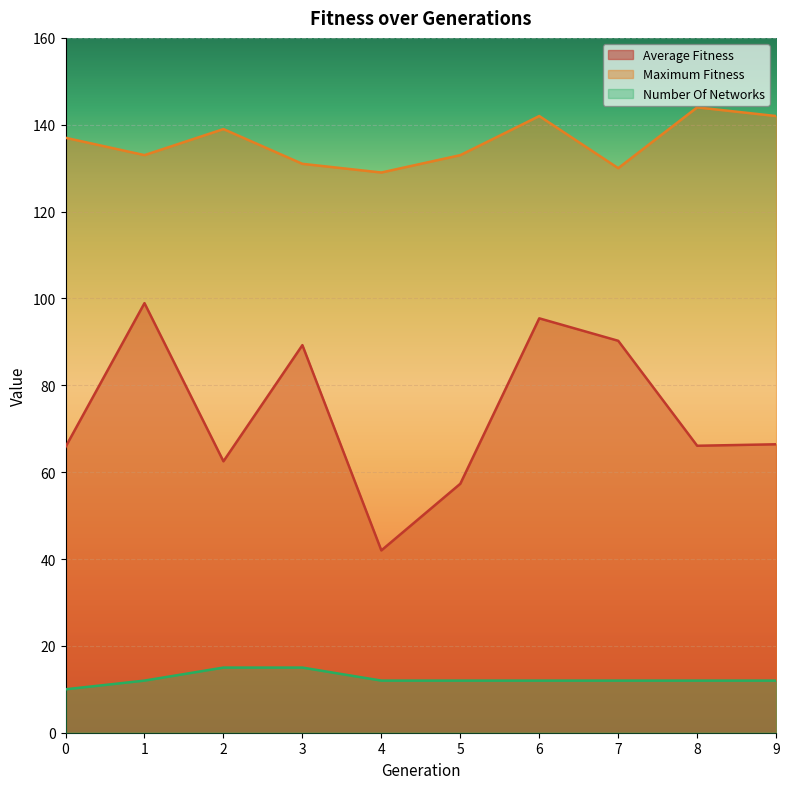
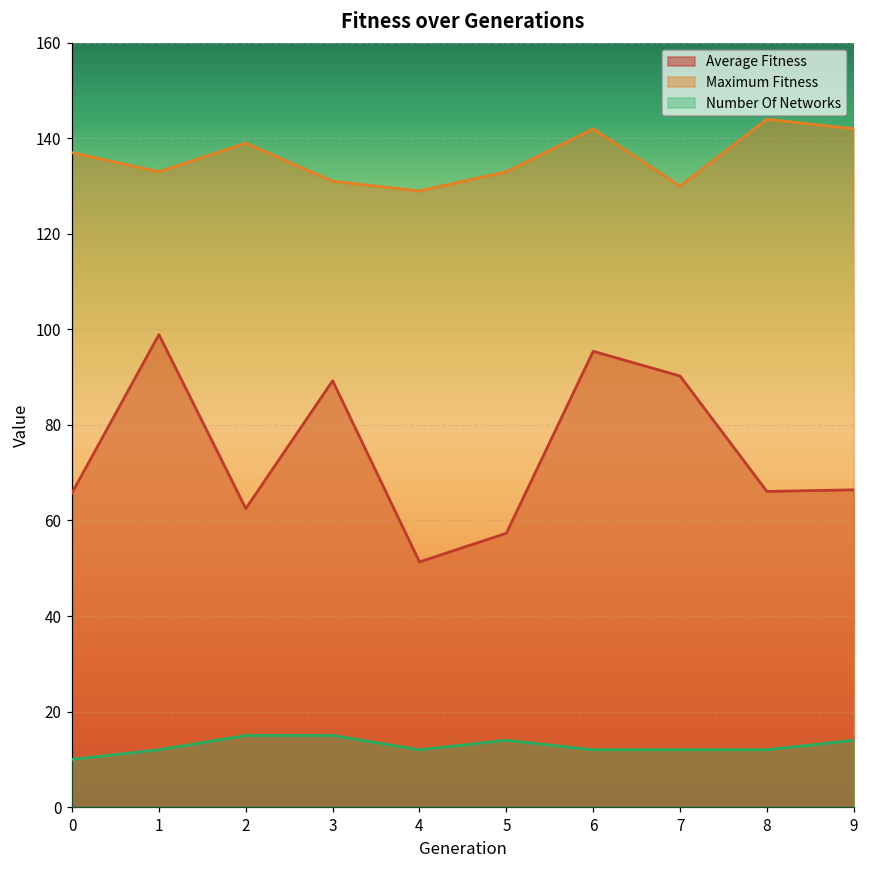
  {
    "Average Fitness": {
      "0": 66,
      "1": 99,
      "2": 63,
      "3": 89,
-     "4": 42,
+     "4": 51,
      "5": 57,
      "6": 95,
      "7": 90,
      "8": 66,
      "9": 66
    },
    "Maximum Fitness": {
      "0": 137,
      "1": 133,
      "2": 139,
      "3": 131,
      "4": 129,
      "5": 133,
      "6": 142,
      "7": 130,
      "8": 144,
      "9": 142
    },
    "Number Of Networks": {
      "0": 10,
      "1": 12,
      "2": 15,
      "3": 15,
      "4": 12,
-     "5": 12,
+     "5": 14,
      "6": 12,
      "7": 12,
      "8": 12,
-     "9": 12
+     "9": 14
    }
  }
